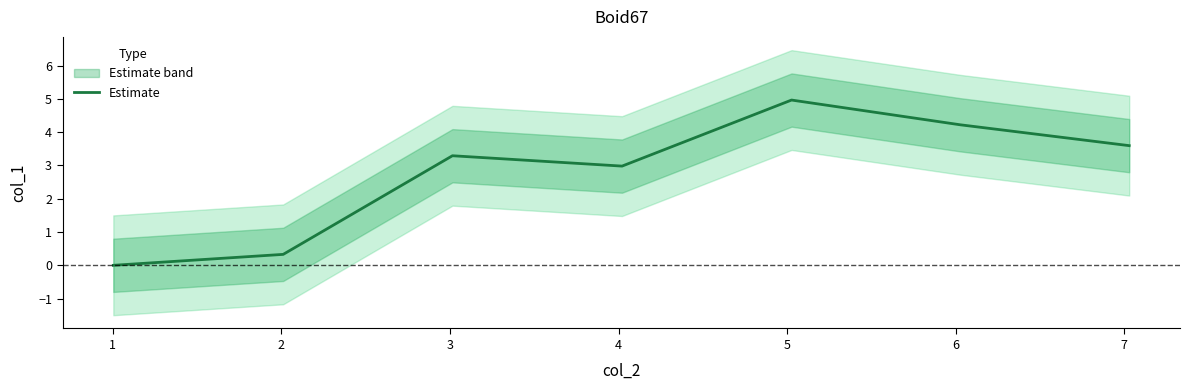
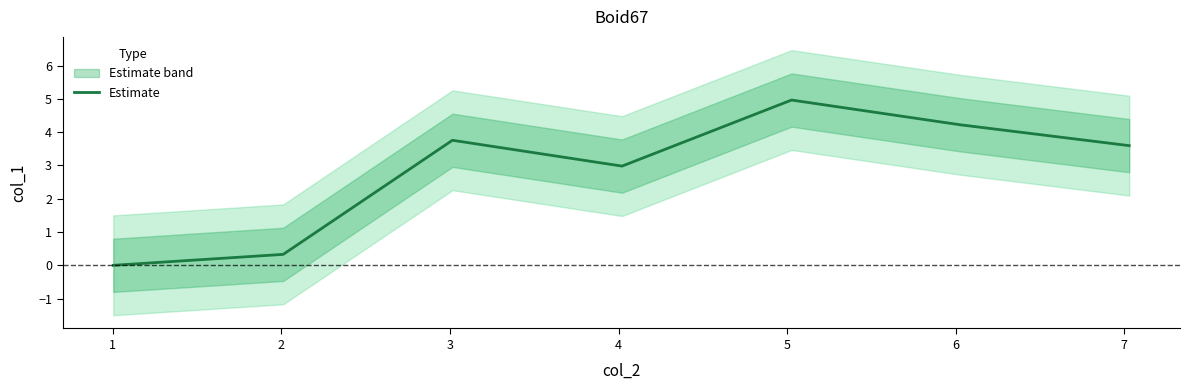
  {
    "Estimate": {
      "1": 0.0,
      "2": 0.3,
-     "3": 3.3
+     "3": 3.8
    }
  }
